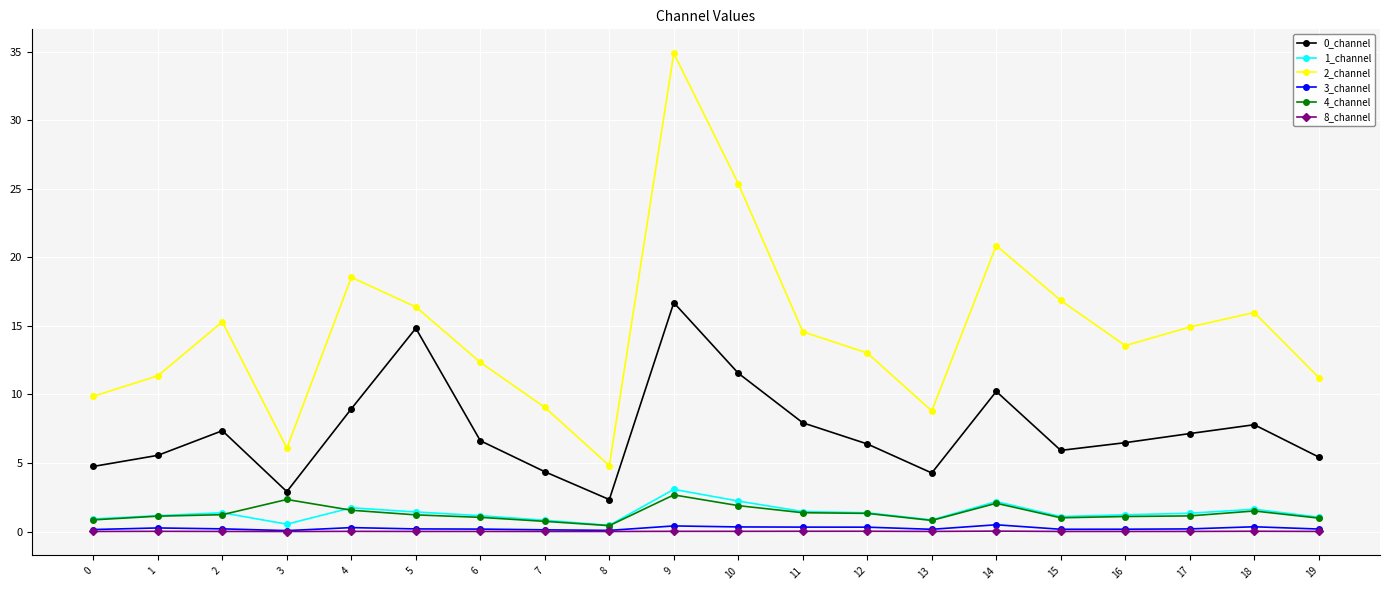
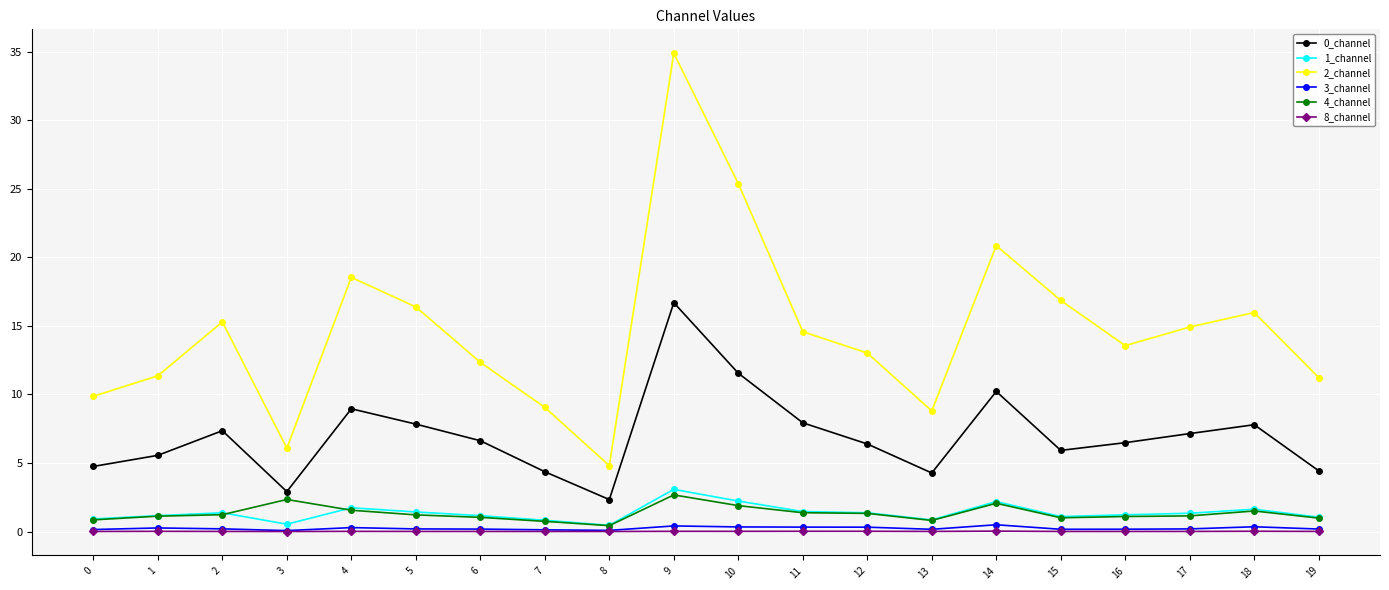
  {
    "0_channel": {
      "0": 4.8,
      "1": 5.6,
      "2": 7.4,
      "3": 2.9,
      "4": 9.0,
-     "5": 14.8,
+     "5": 7.8,
      "6": 6.6,
      "7": 4.4,
      "8": 2.3,
      "9": 16.7,
      "10": 11.6,
      "11": 7.9,
      "12": 6.4,
      "13": 4.3,
      "14": 10.2,
      "15": 5.9,
      "16": 6.5,
      "17": 7.1,
      "18": 7.8,
-     "19": 5.4
+     "19": 4.4
    },
    "1_channel": {
      "3": 0.5,
      "5": 1.4,
      "9": 3.1,
      "10": 2.2,
      "17": 1.3
    },
    "2_channel": {
      "0": 9.9,
      "1": 11.4,
      "2": 15.3,
      "3": 6.1,
      "4": 18.5,
      "5": 16.4,
      "6": 12.3,
      "7": 9.1,
      "8": 4.8,
      "9": 34.9,
      "10": 25.4,
      "11": 14.6,
      "12": 13.0,
      "13": 8.8,
      "14": 20.9,
      "15": 16.9,
      "16": 13.6,
      "17": 14.9,
      "18": 16.0,
      "19": 11.2
    },
    "3_channel": {
      "1": 0.3,
      "4": 0.3,
      "9": 0.4,
      "10": 0.3,
      "11": 0.3,
      "12": 0.3,
      "14": 0.5,
      "18": 0.3
    },
    "4_channel": {
      "3": 2.3,
      "5": 1.2,
      "9": 2.7,
      "10": 1.9,
      "17": 1.1
    },
    "8_channel": {
      "1": 0.0,
      "4": 0.0,
      "9": 0.0,
      "10": 0.0,
      "11": 0.0,
      "12": 0.0,
      "14": 0.0,
      "18": 0.0
    }
  }
